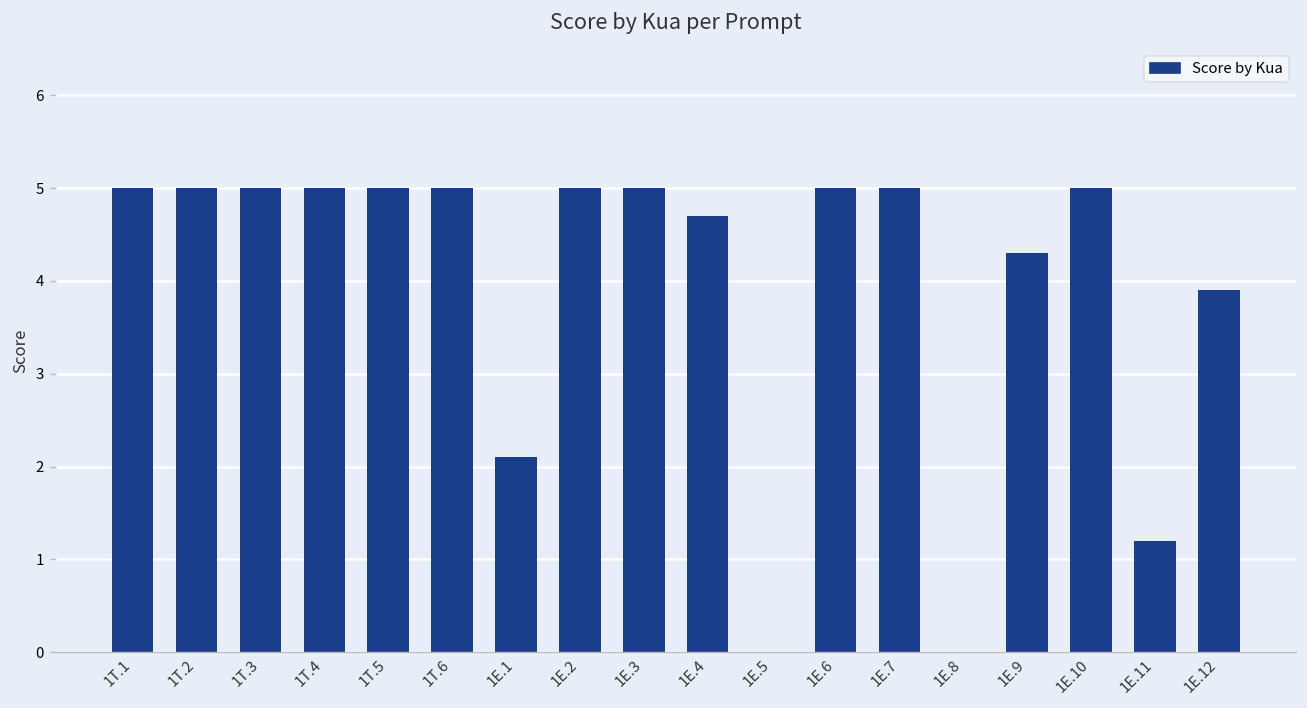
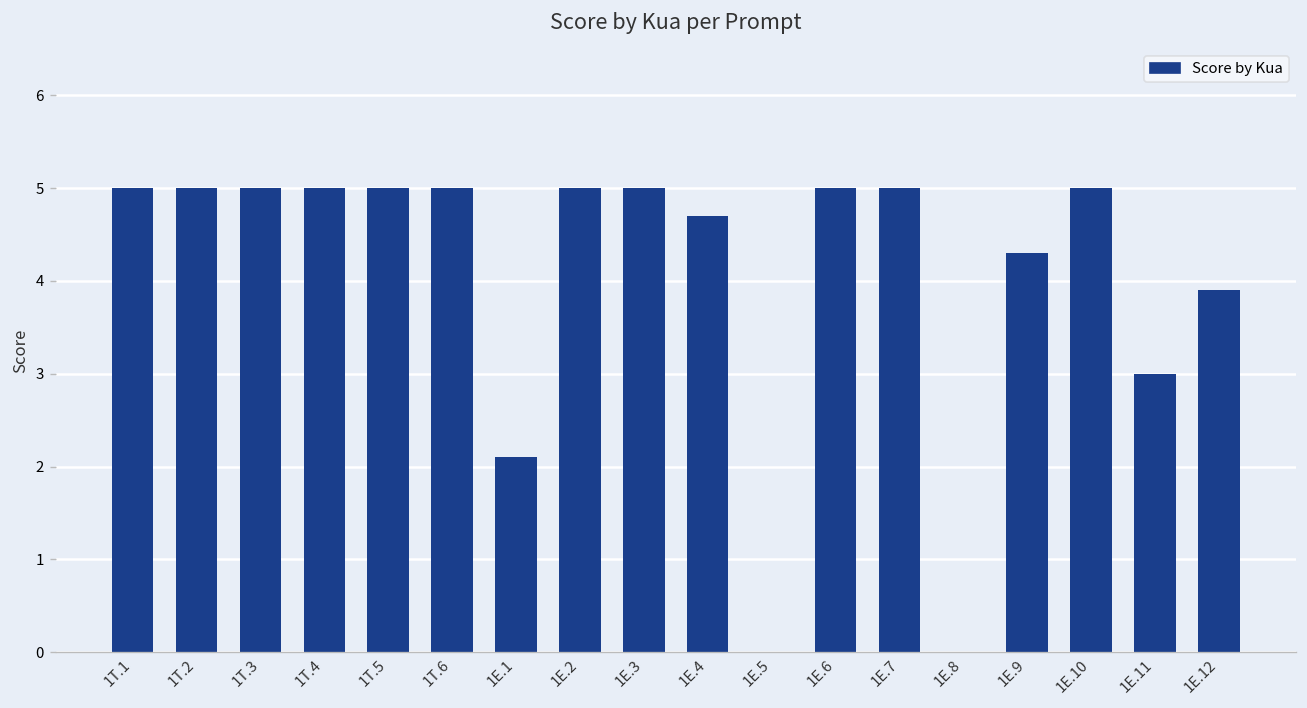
  {
    "1T.1": 5.0,
    "1T.2": 5.0,
    "1T.3": 5.0,
    "1T.4": 5.0,
    "1T.5": 5.0,
    "1T.6": 5.0,
    "1E.1": 2.1,
    "1E.2": 5.0,
    "1E.3": 5.0,
    "1E.4": 4.7,
    "1E.5": 0.0,
    "1E.6": 5.0,
    "1E.7": 5.0,
    "1E.8": 0.0,
    "1E.9": 4.3,
    "1E.10": 5.0,
-   "1E.11": 1.2,
+   "1E.11": 3.0,
    "1E.12": 3.9
  }
